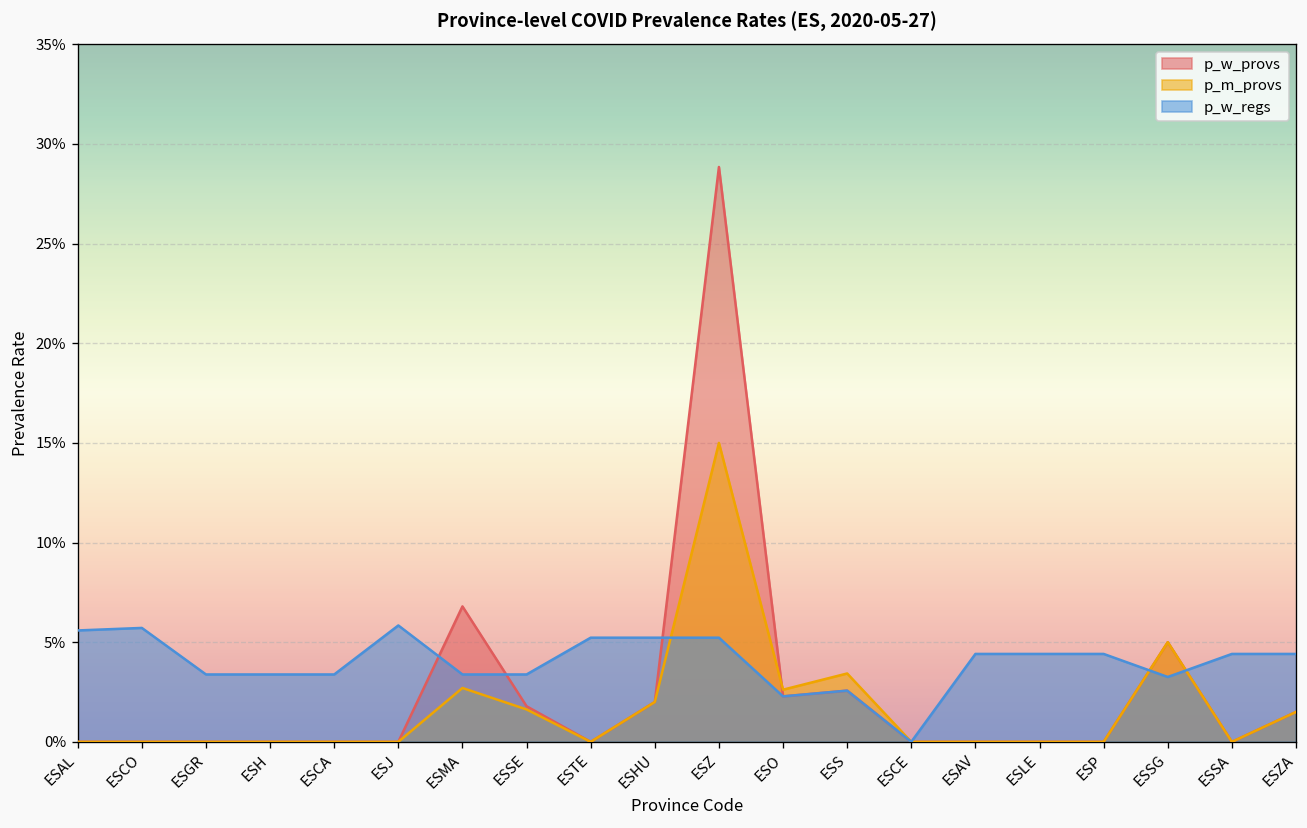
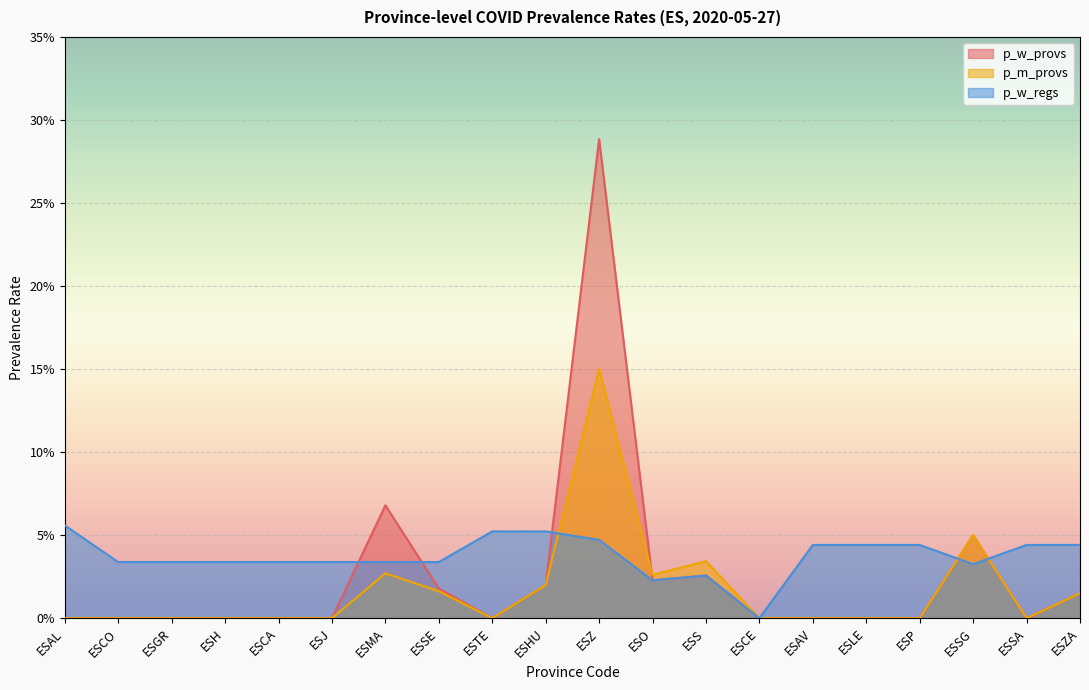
  {
    "p_w_provs": {
      "ESMA": "6.8%",
      "ESSE": "1.8%",
      "ESZ": "28.8%"
    },
    "p_m_provs": {
      "ESMA": "2.7%",
      "ESSE": "1.6%",
      "ESZ": "15.0%",
      "ESO": "2.6%",
      "ESS": "3.4%"
    },
    "p_w_regs": {
      "ESAL": "5.6%",
-     "ESCO": "5.7%",
+     "ESCO": "3.4%",
      "ESGR": "3.4%",
      "ESH": "3.4%",
      "ESCA": "3.4%",
-     "ESJ": "5.8%",
+     "ESJ": "3.4%",
      "ESMA": "3.4%",
      "ESSE": "3.4%",
      "ESTE": "5.2%",
      "ESHU": "5.2%",
-     "ESZ": "5.2%",
+     "ESZ": "4.7%",
      "ESAV": "4.4%",
      "ESLE": "4.4%",
      "ESP": "4.4%",
      "ESSG": "3.3%",
      "ESSA": "4.4%",
      "ESZA": "4.4%"
    }
  }
